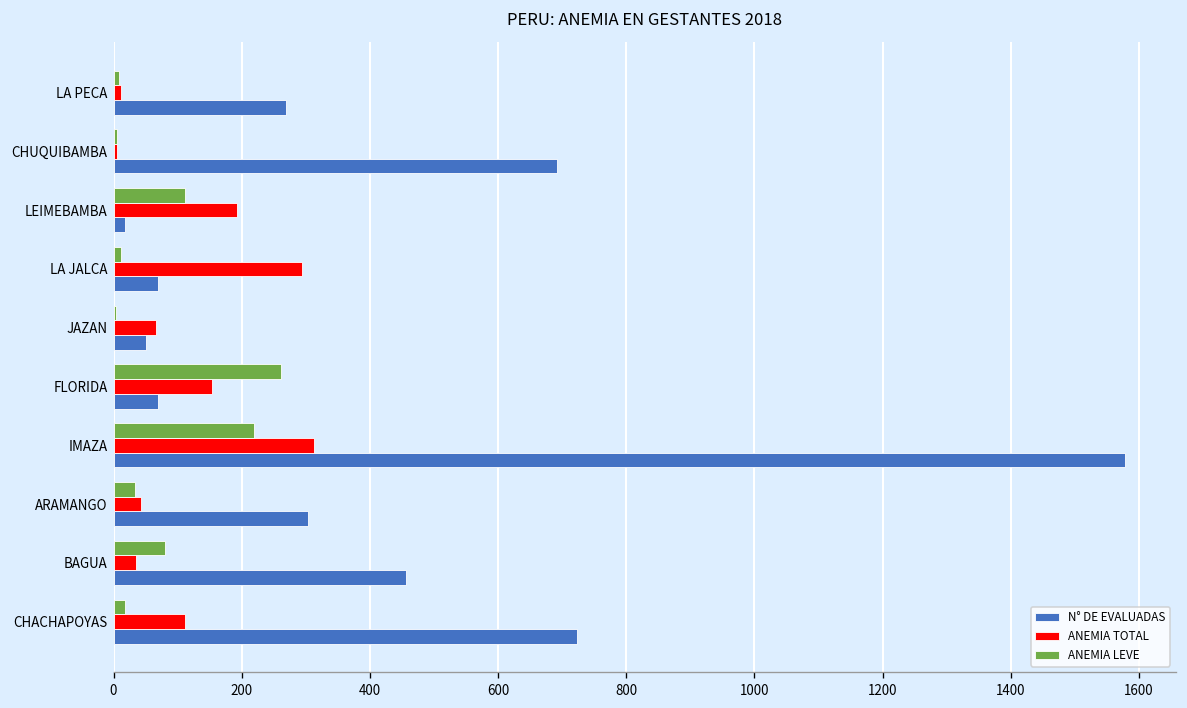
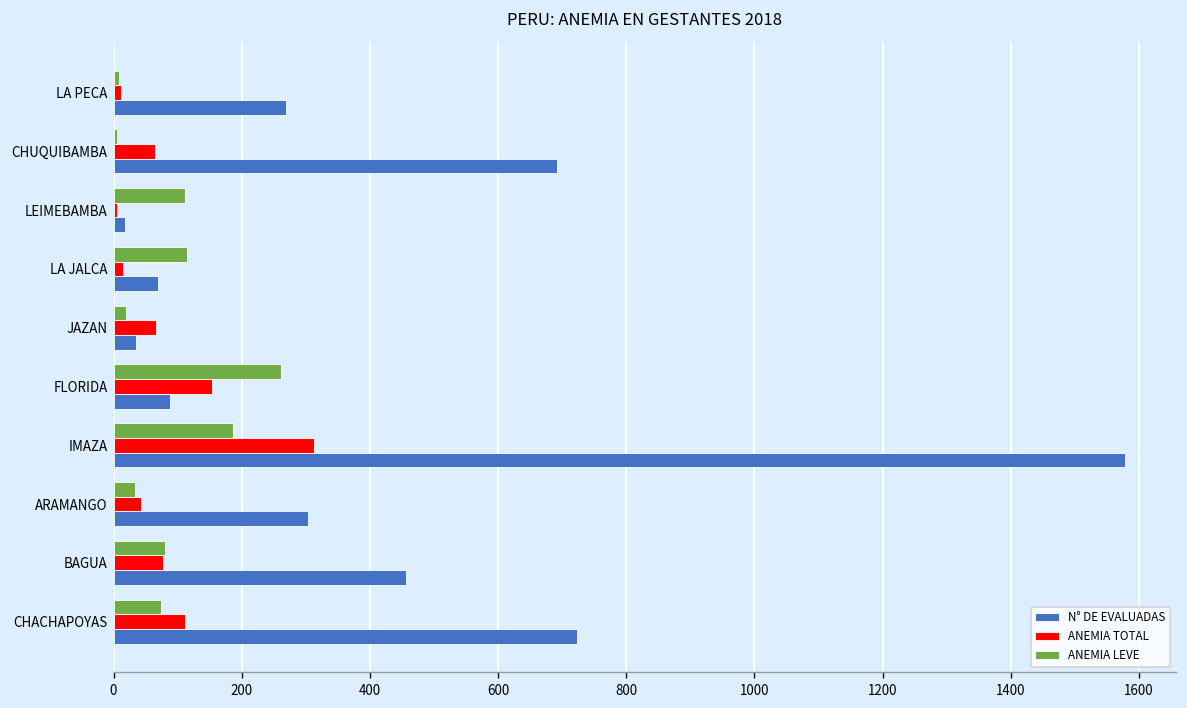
  {
    "N° DE EVALUADAS": {
      "LA PECA": 270,
      "CHUQUIBAMBA": 690,
      "LEIMEBAMBA": 20,
      "LA JALCA": 70,
-     "JAZAN": 50,
-     "FLORIDA": 70,
+     "JAZAN": 40,
+     "FLORIDA": 90,
      "IMAZA": 1580,
      "ARAMANGO": 300,
      "BAGUA": 460,
      "CHACHAPOYAS": 720
    },
    "ANEMIA TOTAL": {
      "LA PECA": 10,
-     "CHUQUIBAMBA": 10,
-     "LEIMEBAMBA": 190,
-     "LA JALCA": 290,
+     "CHUQUIBAMBA": 60,
+     "LEIMEBAMBA": 10,
+     "LA JALCA": 20,
      "JAZAN": 70,
      "FLORIDA": 150,
      "IMAZA": 310,
      "ARAMANGO": 40,
-     "BAGUA": 40,
+     "BAGUA": 80,
      "CHACHAPOYAS": 110
    },
    "ANEMIA LEVE": {
      "LA PECA": 10,
      "CHUQUIBAMBA": 10,
      "LEIMEBAMBA": 110,
-     "LA JALCA": 10,
-     "JAZAN": 0,
+     "LA JALCA": 120,
+     "JAZAN": 20,
      "FLORIDA": 260,
-     "IMAZA": 220,
+     "IMAZA": 190,
      "ARAMANGO": 30,
      "BAGUA": 80,
-     "CHACHAPOYAS": 20
+     "CHACHAPOYAS": 70
    }
  }
